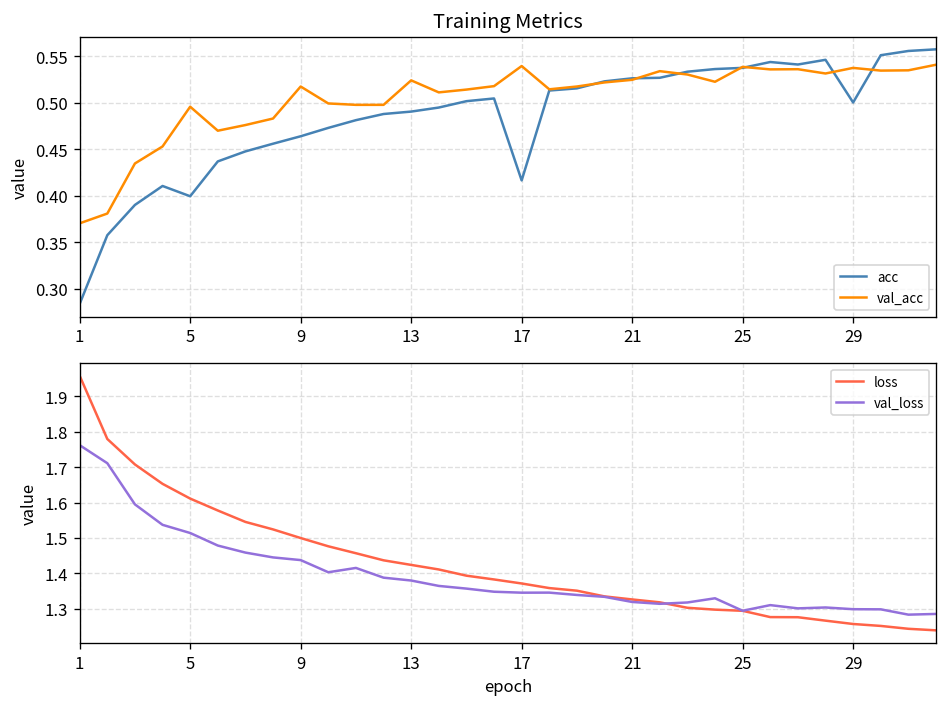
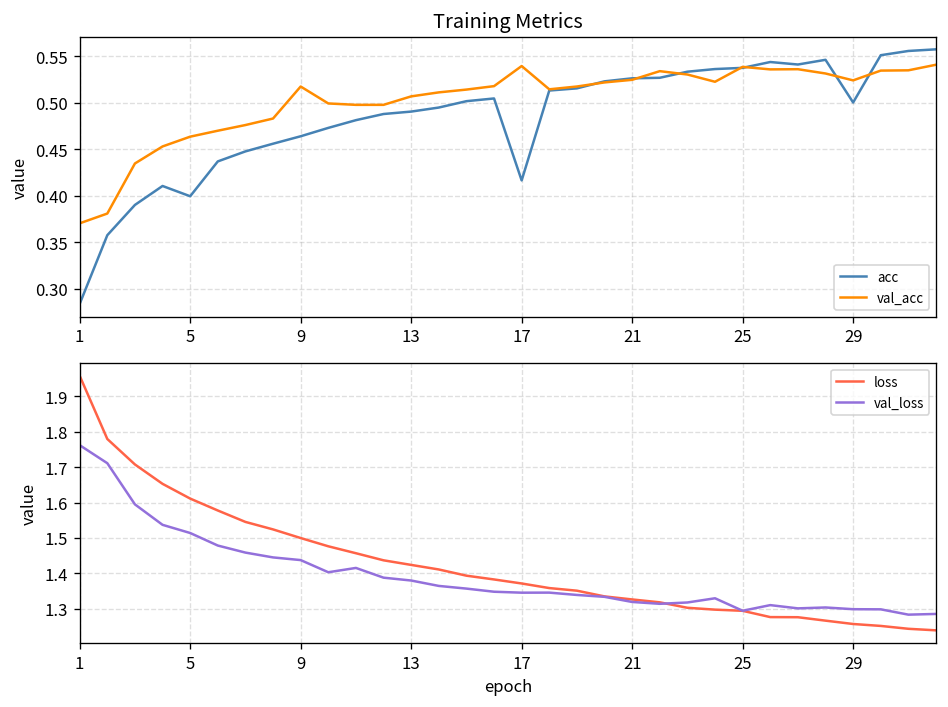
  {
    "Training Metrics": {
      "acc": {
        "1": 0.28,
        "5": 0.40,
        "9": 0.46,
        "13": 0.49,
        "17": 0.42,
        "29": 0.50
      },
      "val_acc": {
        "1": 0.37,
-       "5": 0.50,
+       "5": 0.46,
        "9": 0.52,
-       "13": 0.52,
+       "13": 0.51,
        "17": 0.54,
-       "29": 0.54
+       "29": 0.52
      }
    }
  }
